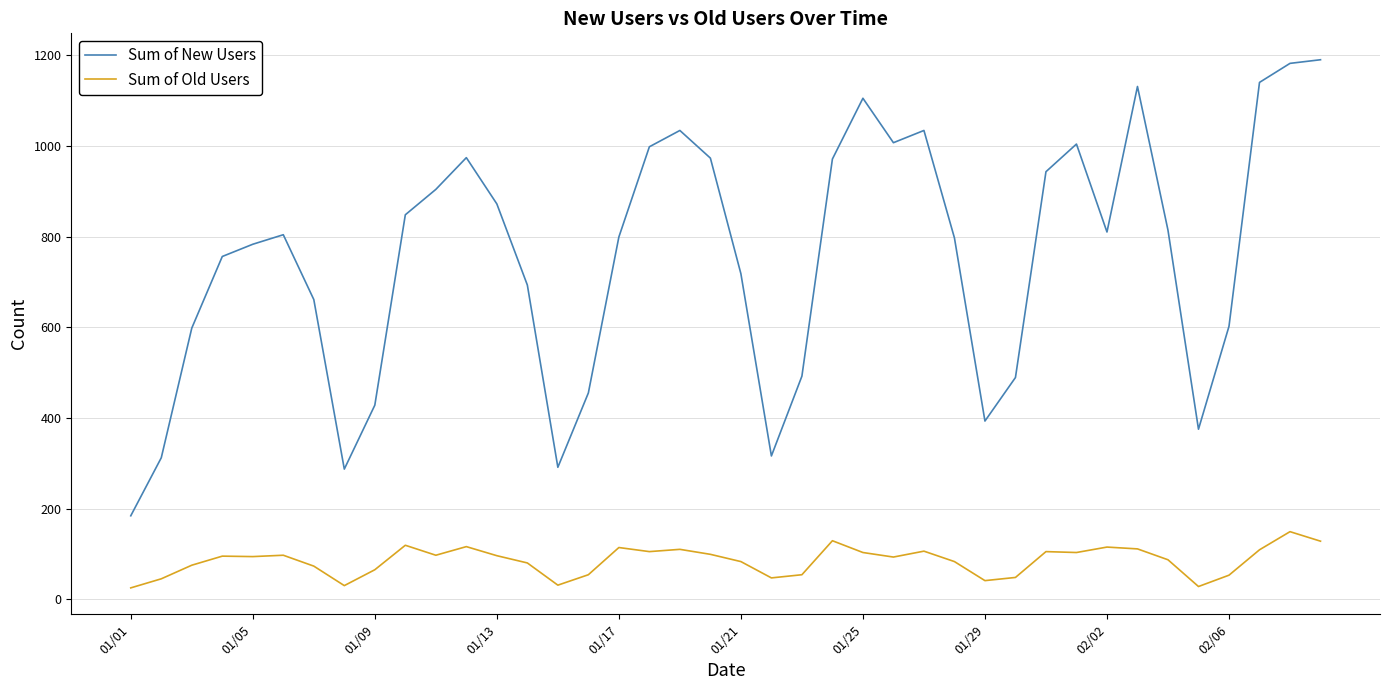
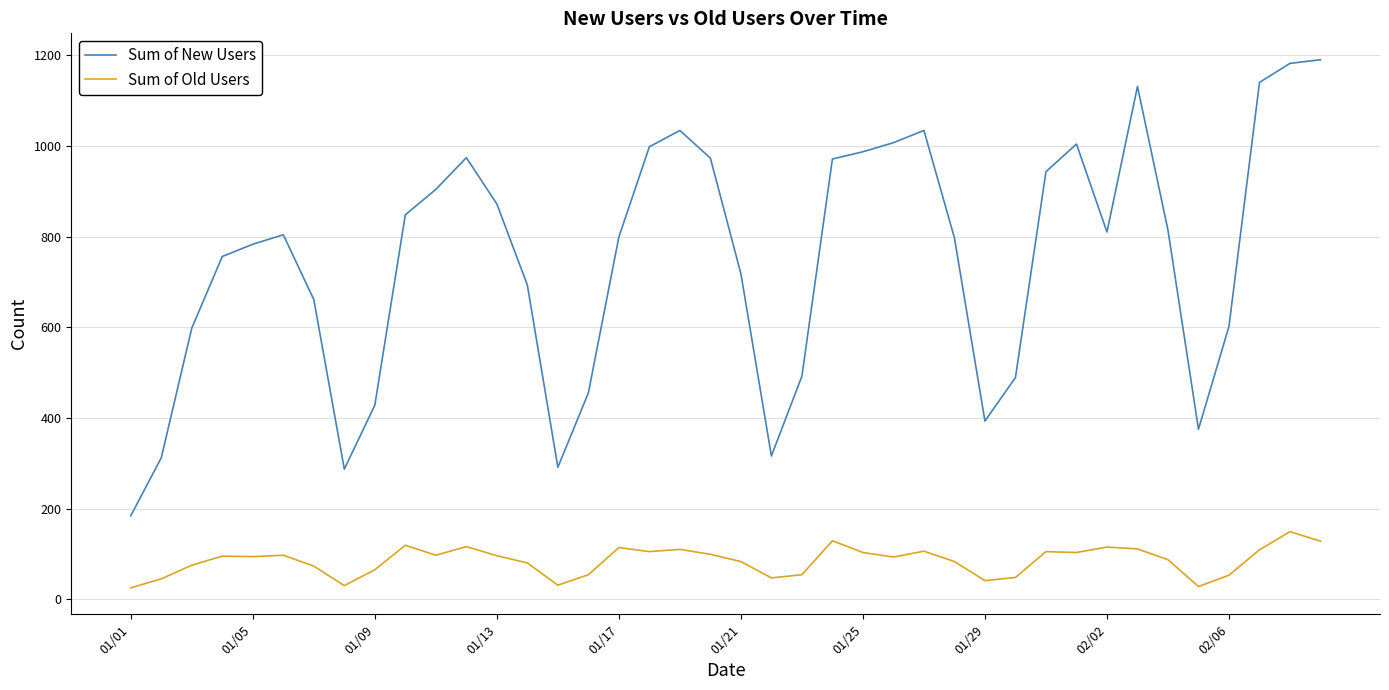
  {
    "Sum of New Users": {
      "01/01": 180,
      "01/05": 780,
      "01/09": 430,
      "01/13": 870,
      "01/17": 800,
      "01/21": 720,
-     "01/25": 1110,
+     "01/25": 990,
      "01/29": 390,
      "02/02": 810,
      "02/06": 600
    },
    "Sum of Old Users": {
      "01/01": 30,
      "01/05": 90,
      "01/09": 70,
      "01/13": 100,
      "01/17": 110,
      "01/21": 80,
      "01/25": 100,
      "01/29": 40,
      "02/02": 120,
      "02/06": 50
    }
  }
